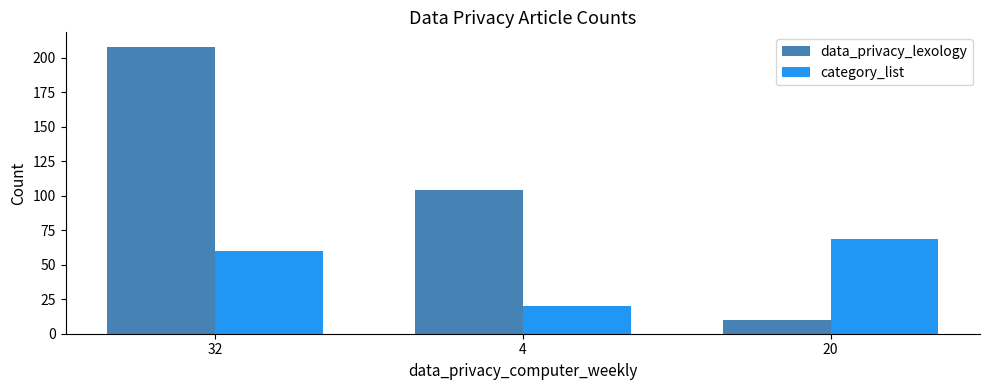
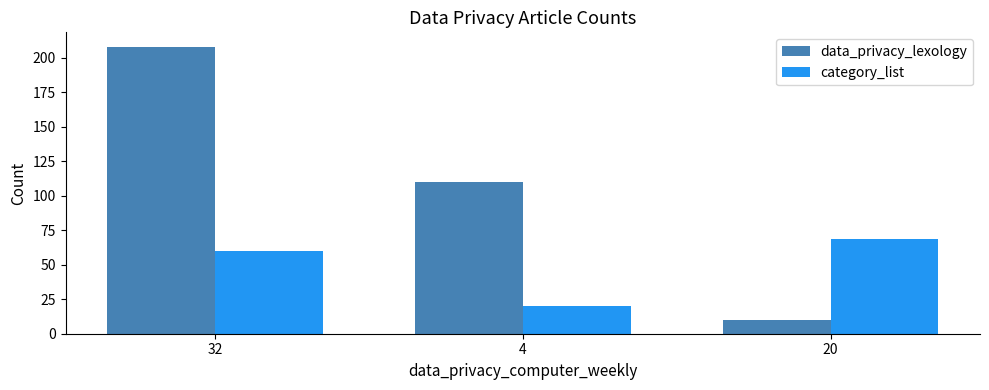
  {
    "data_privacy_lexology": {
      "32": 208,
-     "4": 104,
+     "4": 110,
      "20": 10
    },
    "category_list": {
      "32": 60,
      "4": 20,
      "20": 69
    }
  }
